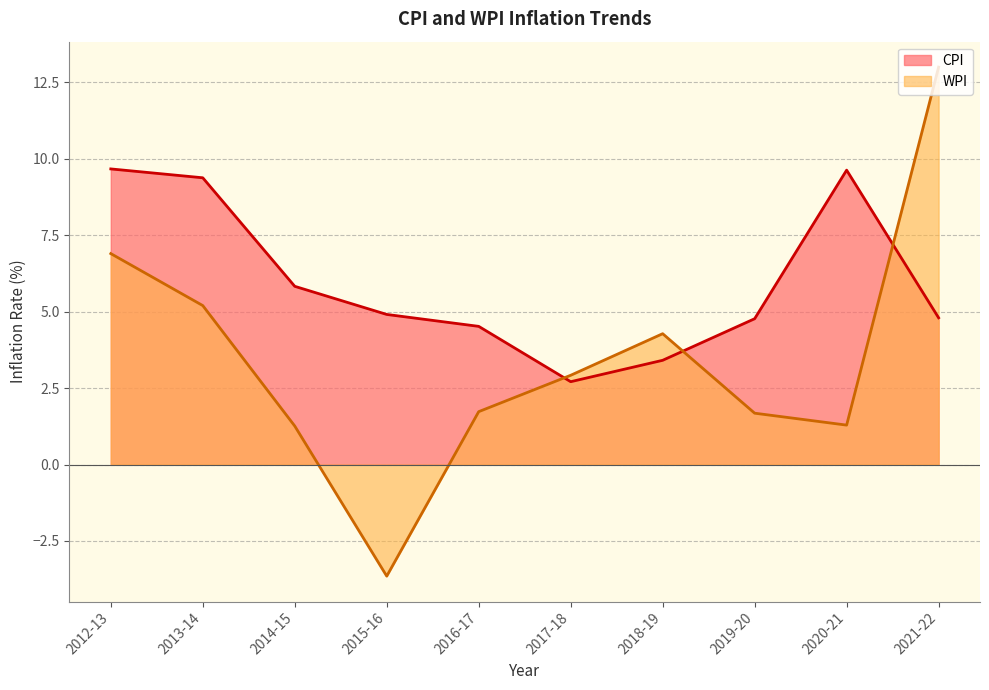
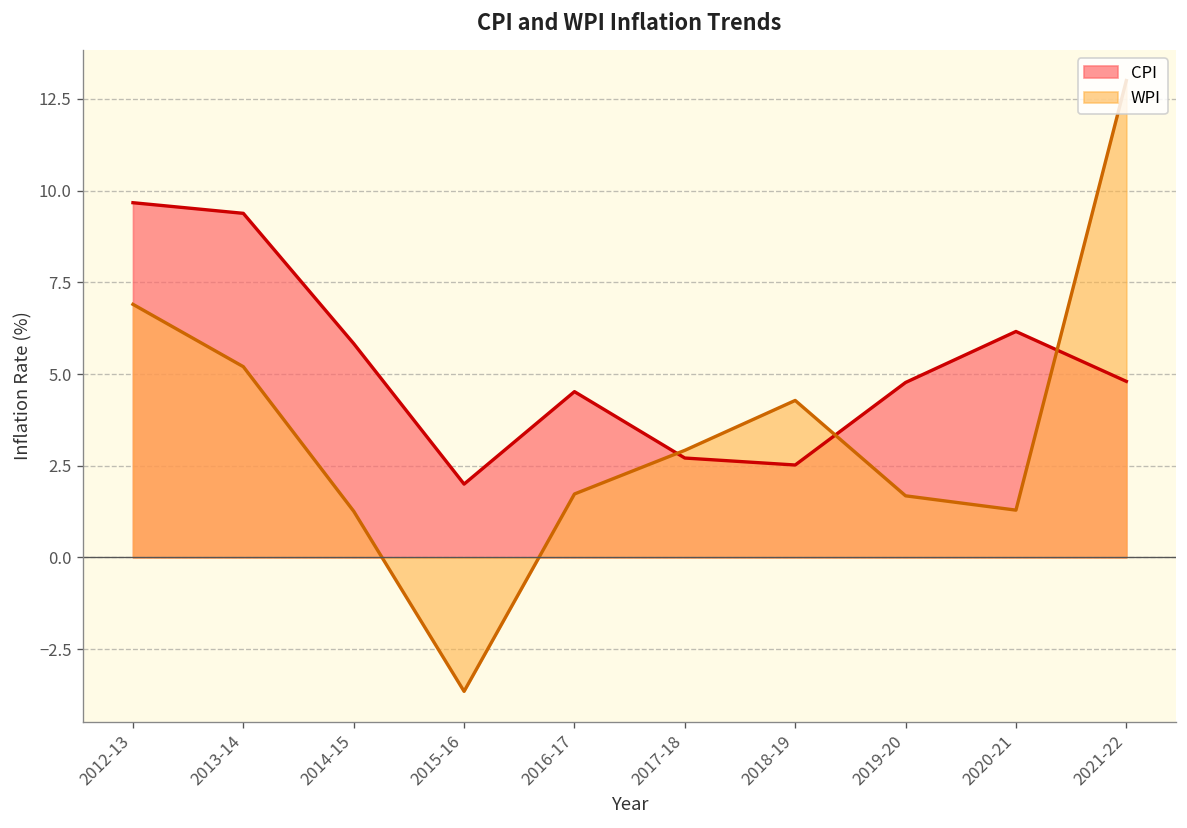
  {
    "CPI": {
      "2012-13": 9.7,
      "2013-14": 9.4,
      "2014-15": 5.8,
-     "2015-16": 4.9,
+     "2015-16": 2.0,
      "2016-17": 4.5,
      "2017-18": 2.7,
-     "2018-19": 3.4,
+     "2018-19": 2.5,
      "2019-20": 4.8,
-     "2020-21": 9.6,
+     "2020-21": 6.2,
      "2021-22": 4.8
    }
  }
